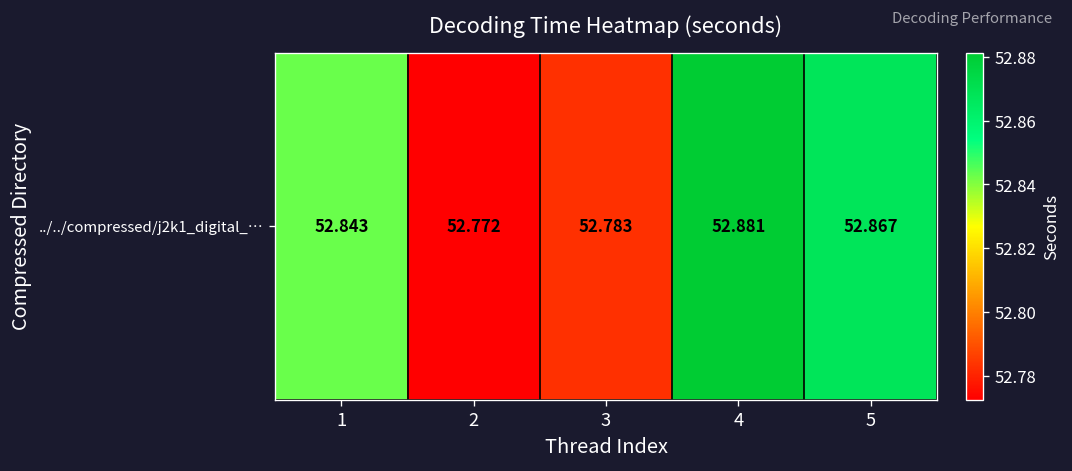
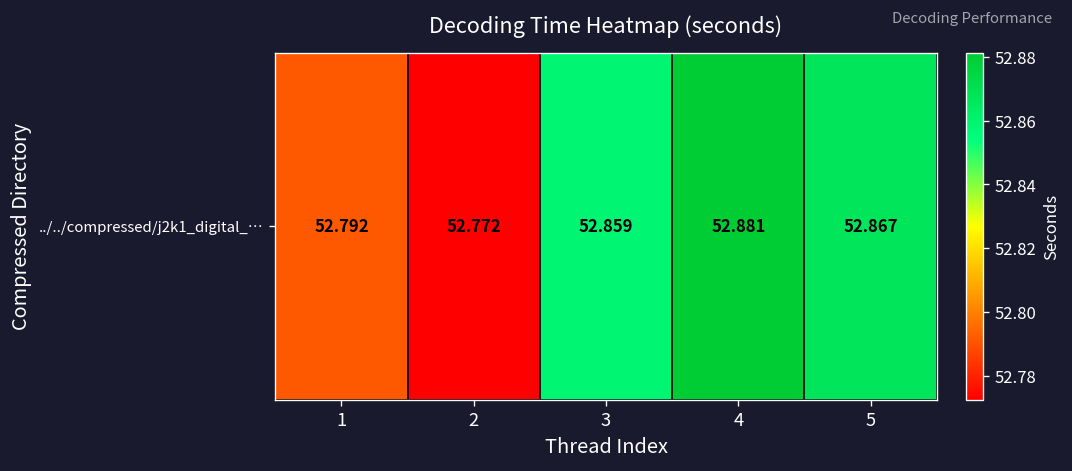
  {
    "../../compressed/j2k1_digital_…": {
-     "1": 52.843,
+     "1": 52.792,
      "2": 52.772,
-     "3": 52.783,
+     "3": 52.859,
      "4": 52.881,
      "5": 52.867
    }
  }
